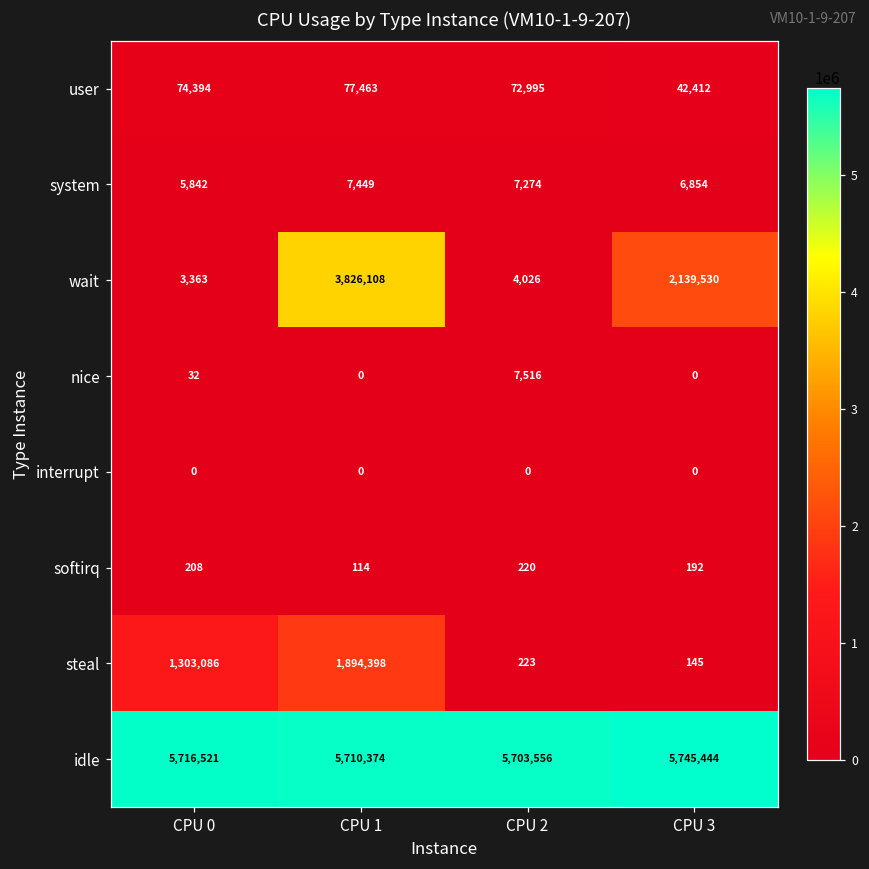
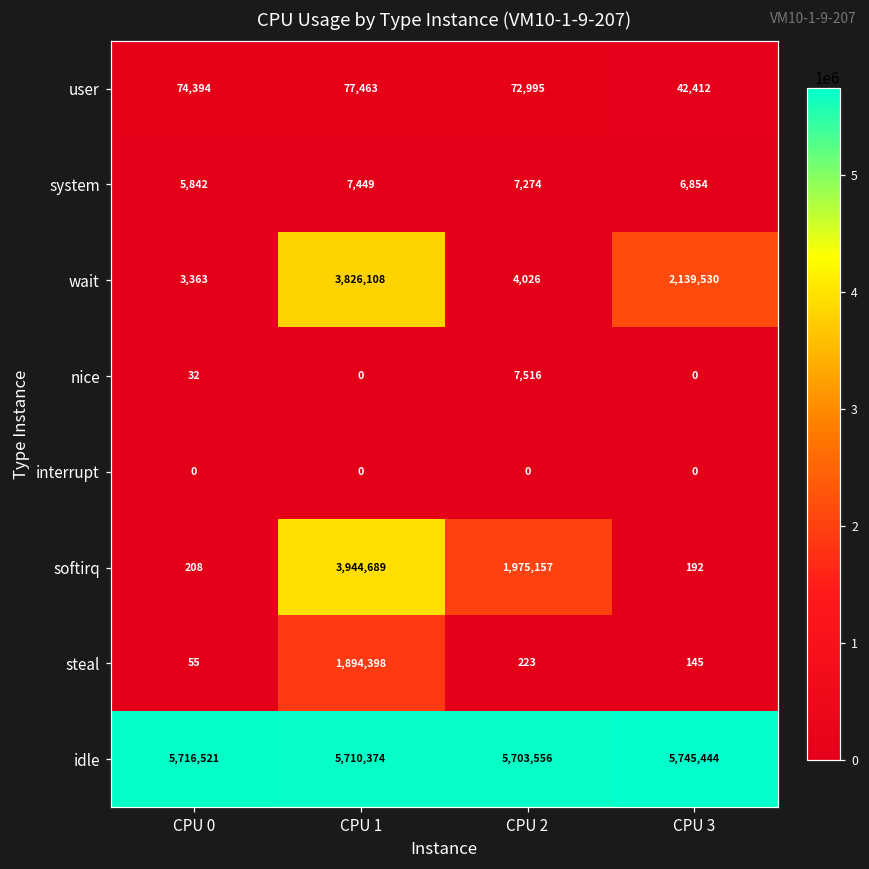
  {
    "user": {
      "CPU 0": "74,394",
      "CPU 1": "77,463",
      "CPU 2": "72,995",
      "CPU 3": "42,412"
    },
    "system": {
      "CPU 0": "5,842",
      "CPU 1": "7,449",
      "CPU 2": "7,274",
      "CPU 3": "6,854"
    },
    "wait": {
      "CPU 0": "3,363",
      "CPU 1": "3,826,108",
      "CPU 2": "4,026",
      "CPU 3": "2,139,530"
    },
    "nice": {
      "CPU 0": "32",
      "CPU 1": "0",
      "CPU 2": "7,516",
      "CPU 3": "0"
    },
    "interrupt": {
      "CPU 0": "0",
      "CPU 1": "0",
      "CPU 2": "0",
      "CPU 3": "0"
    },
    "softirq": {
      "CPU 0": "208",
-     "CPU 1": "114",
-     "CPU 2": "220",
+     "CPU 1": "3,944,689",
+     "CPU 2": "1,975,157",
      "CPU 3": "192"
    },
    "steal": {
-     "CPU 0": "1,303,086",
+     "CPU 0": "55",
      "CPU 1": "1,894,398",
      "CPU 2": "223",
      "CPU 3": "145"
    },
    "idle": {
      "CPU 0": "5,716,521",
      "CPU 1": "5,710,374",
      "CPU 2": "5,703,556",
      "CPU 3": "5,745,444"
    }
  }
